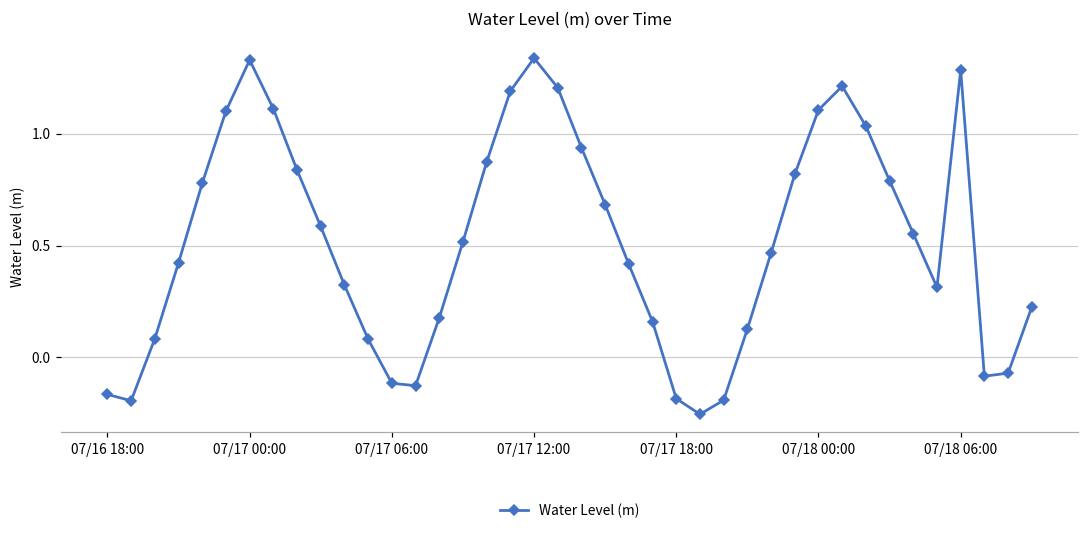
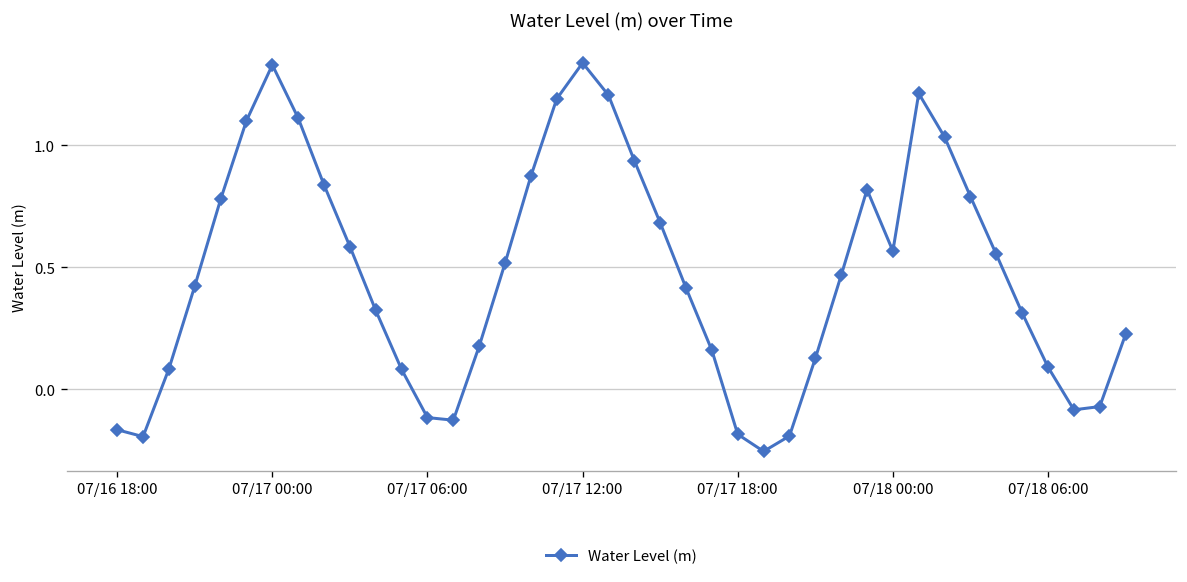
  {
    "07/16 18:00": -0.17,
    "07/17 00:00": 1.33,
    "07/17 06:00": -0.12,
    "07/17 12:00": 1.34,
    "07/17 18:00": -0.18,
-   "07/18 00:00": 1.11,
-   "07/18 06:00": 1.28
+   "07/18 00:00": 0.57,
+   "07/18 06:00": 0.09
  }
